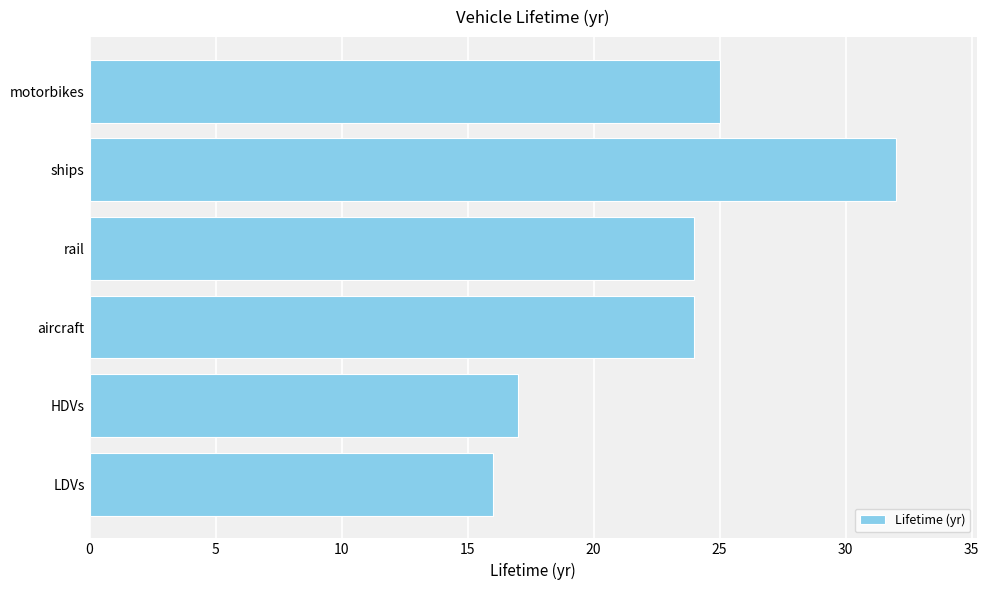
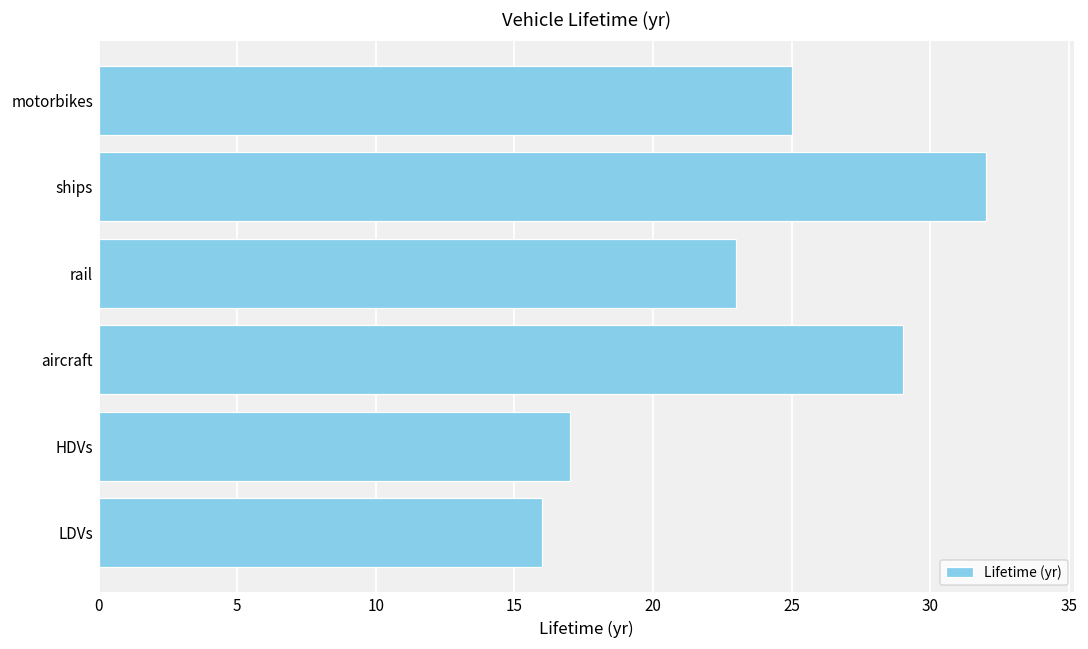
  {
    "motorbikes": 25,
    "ships": 32,
-   "rail": 24,
-   "aircraft": 24,
+   "rail": 23,
+   "aircraft": 29,
    "HDVs": 17,
    "LDVs": 16
  }
